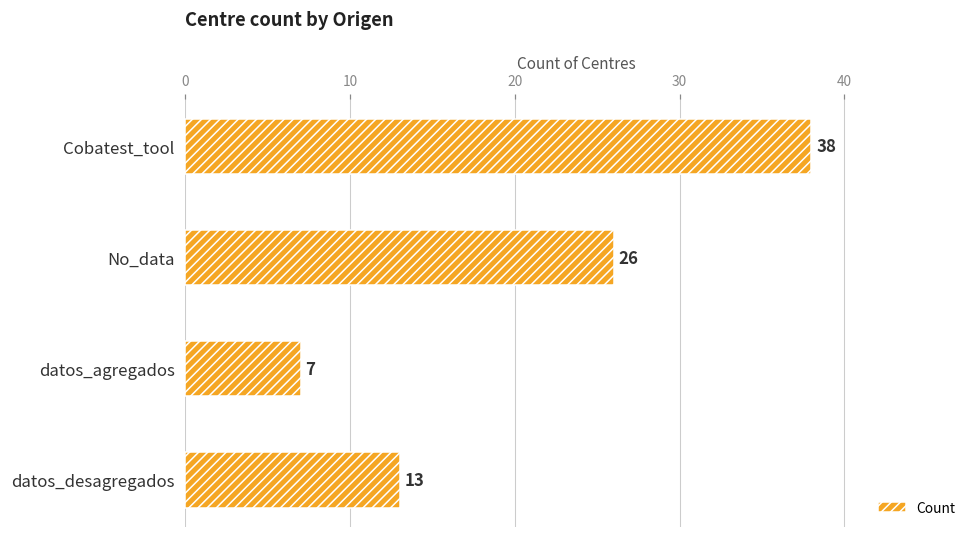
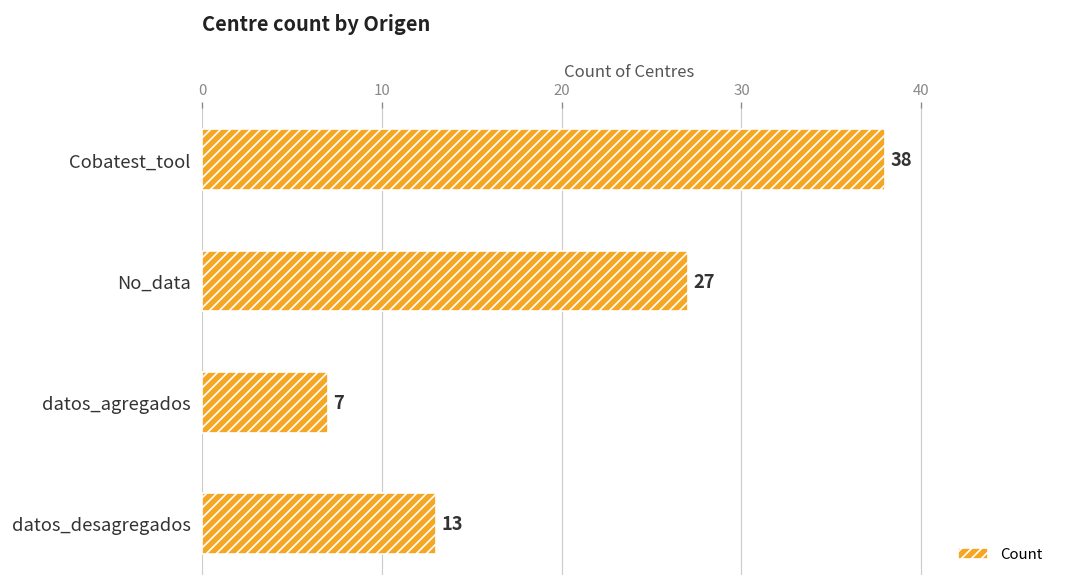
  {
    "Cobatest_tool": 38,
-   "No_data": 26,
+   "No_data": 27,
    "datos_agregados": 7,
    "datos_desagregados": 13
  }
